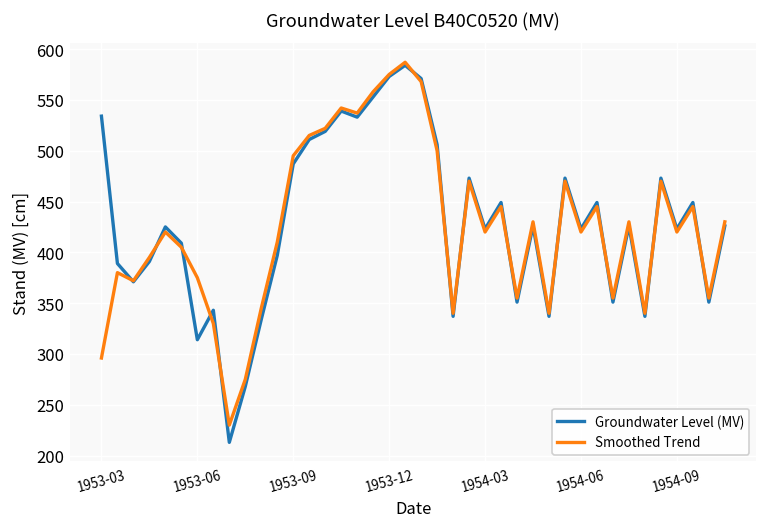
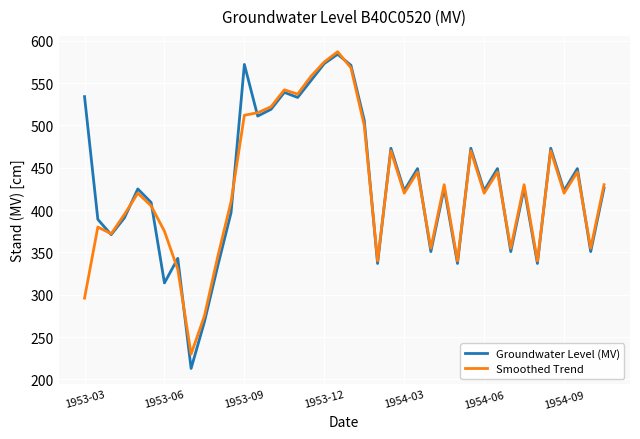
  {
    "Groundwater Level (MV)": {
      "1953-03": 530,
      "1953-06": 310,
-     "1953-09": 490,
+     "1953-09": 570,
      "1954-03": 420,
      "1954-06": 420,
      "1954-09": 420
    },
    "Smoothed Trend": {
      "1953-03": 300,
      "1953-06": 380,
-     "1953-09": 500,
+     "1953-09": 510,
      "1954-03": 420,
      "1954-06": 420,
      "1954-09": 420
    }
  }
